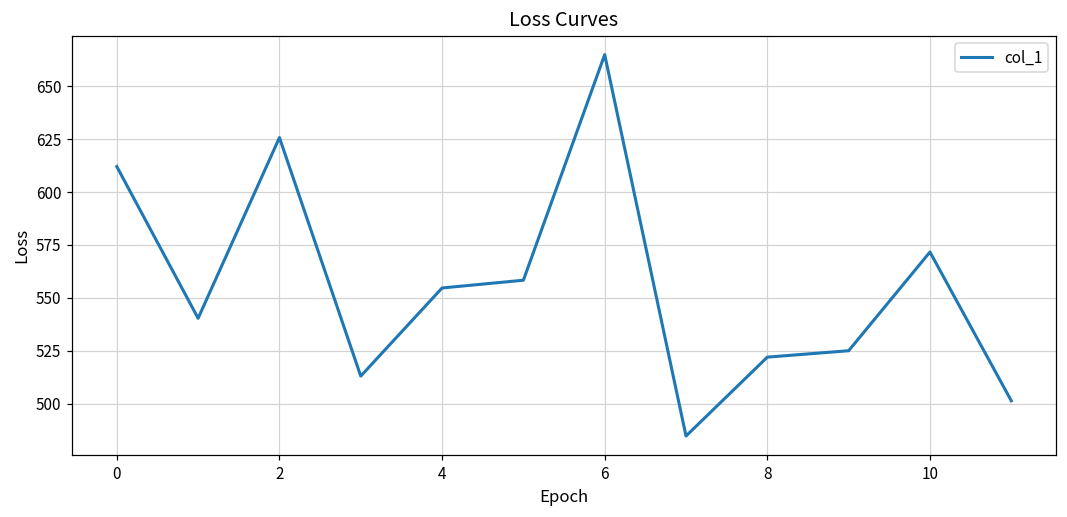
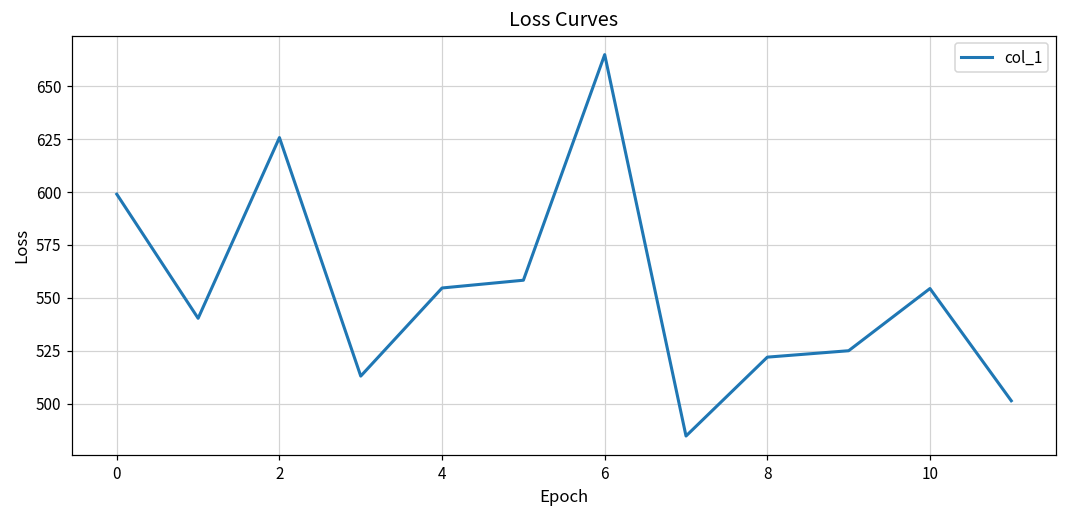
  {
-   "0": 612,
+   "0": 599,
    "2": 626,
    "4": 555,
    "6": 665,
    "8": 522,
-   "10": 572
+   "10": 554
  }
